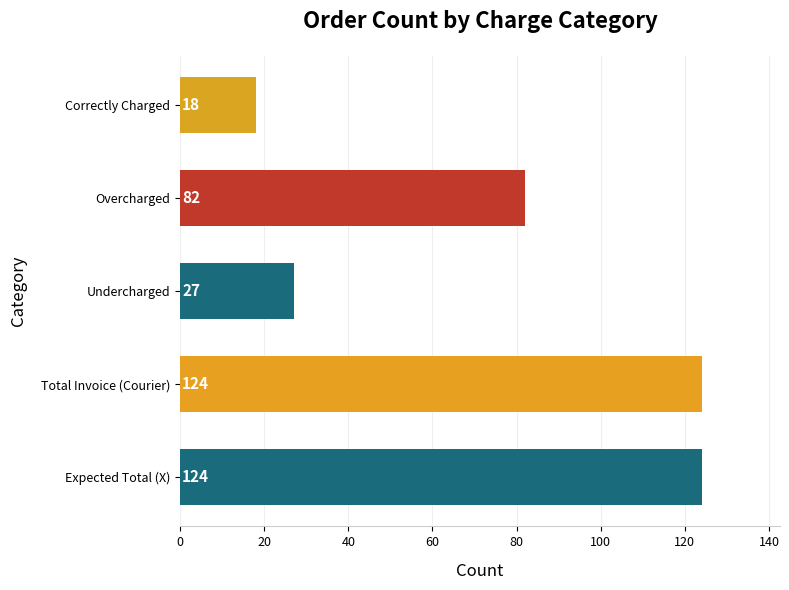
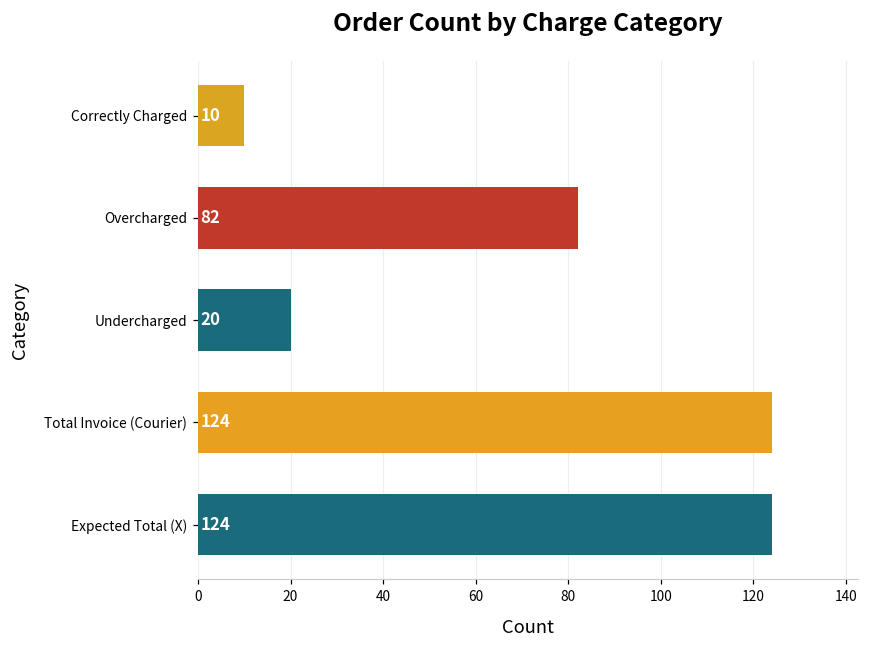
  {
-   "Correctly Charged": 18,
+   "Correctly Charged": 10,
    "Overcharged": 82,
-   "Undercharged": 27,
+   "Undercharged": 20,
    "Total Invoice (Courier)": 124,
    "Expected Total (X)": 124
  }
